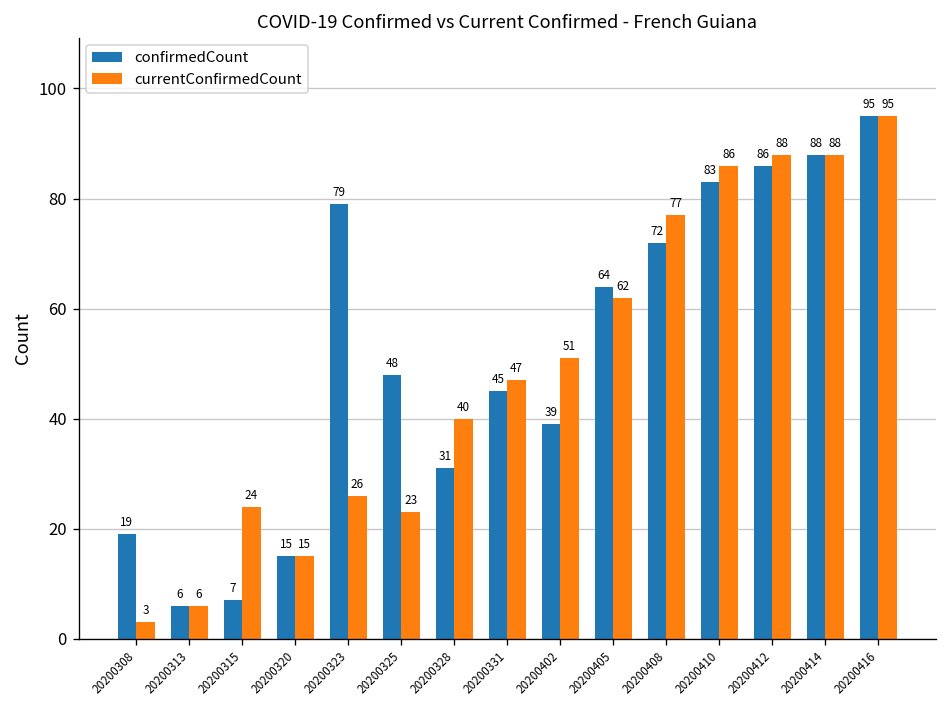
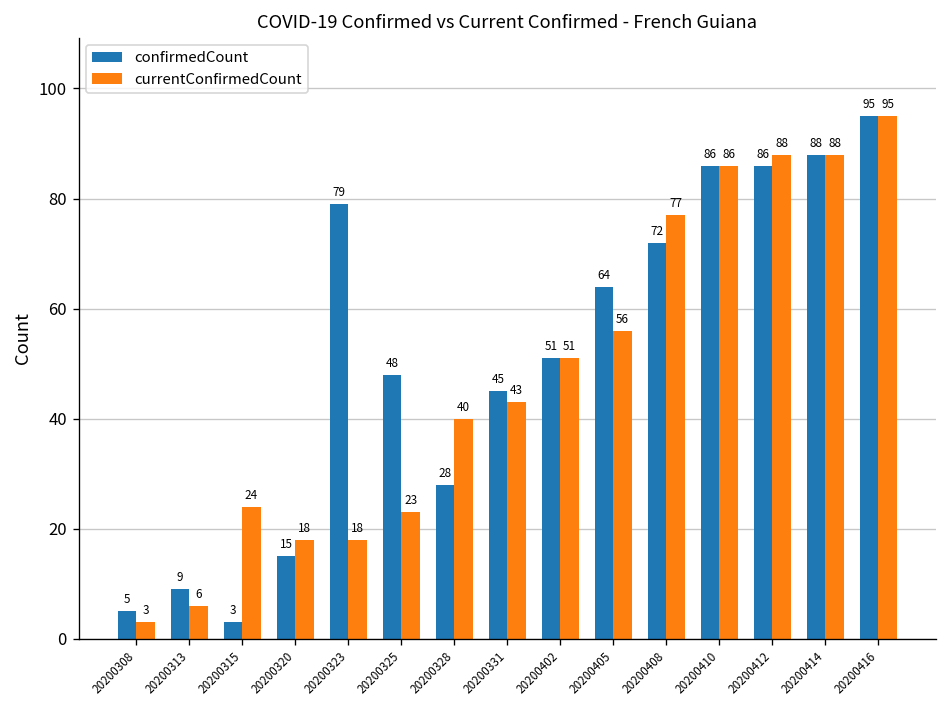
  {
    "confirmedCount": {
-     "20200308": 19,
-     "20200313": 6,
-     "20200315": 7,
+     "20200308": 5,
+     "20200313": 9,
+     "20200315": 3,
      "20200320": 15,
      "20200323": 79,
      "20200325": 48,
-     "20200328": 31,
+     "20200328": 28,
      "20200331": 45,
-     "20200402": 39,
+     "20200402": 51,
      "20200405": 64,
      "20200408": 72,
-     "20200410": 83,
+     "20200410": 86,
      "20200412": 86,
      "20200414": 88,
      "20200416": 95
    },
    "currentConfirmedCount": {
      "20200308": 3,
      "20200313": 6,
      "20200315": 24,
-     "20200320": 15,
-     "20200323": 26,
+     "20200320": 18,
+     "20200323": 18,
      "20200325": 23,
      "20200328": 40,
-     "20200331": 47,
+     "20200331": 43,
      "20200402": 51,
-     "20200405": 62,
+     "20200405": 56,
      "20200408": 77,
      "20200410": 86,
      "20200412": 88,
      "20200414": 88,
      "20200416": 95
    }
  }
